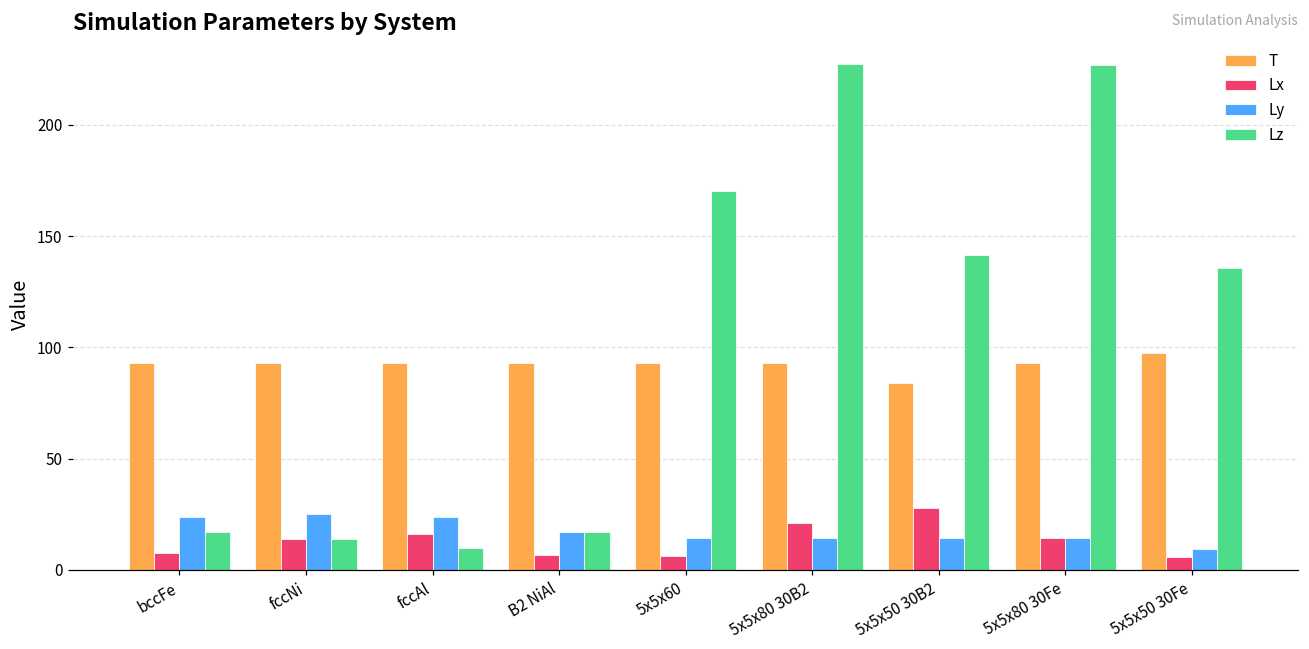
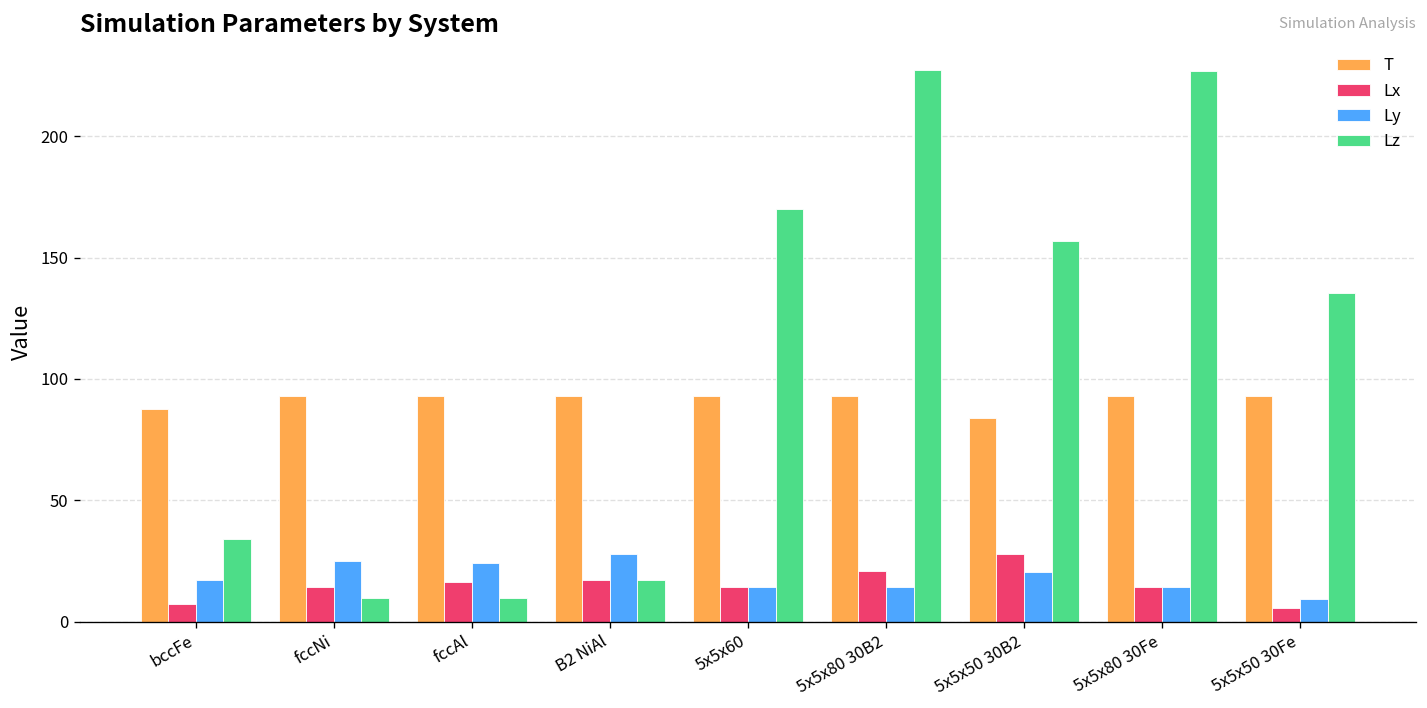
  {
    "T": {
-     "bccFe": 93,
+     "bccFe": 88,
      "fccNi": 93,
      "fccAl": 93,
      "B2 NiAl": 93,
      "5x5x60": 93,
      "5x5x80 30B2": 93,
      "5x5x50 30B2": 84,
      "5x5x80 30Fe": 93,
-     "5x5x50 30Fe": 98
+     "5x5x50 30Fe": 93
    },
    "Lx": {
      "bccFe": 7,
      "fccNi": 14,
      "fccAl": 16,
-     "B2 NiAl": 7,
-     "5x5x60": 6,
+     "B2 NiAl": 17,
+     "5x5x60": 14,
      "5x5x80 30B2": 21,
      "5x5x50 30B2": 28,
      "5x5x80 30Fe": 14,
      "5x5x50 30Fe": 6
    },
    "Ly": {
-     "bccFe": 24,
+     "bccFe": 17,
      "fccNi": 25,
      "fccAl": 24,
-     "B2 NiAl": 17,
+     "B2 NiAl": 28,
      "5x5x60": 14,
      "5x5x80 30B2": 14,
-     "5x5x50 30B2": 14,
+     "5x5x50 30B2": 21,
      "5x5x80 30Fe": 14,
      "5x5x50 30Fe": 9
    },
    "Lz": {
-     "bccFe": 17,
-     "fccNi": 14,
+     "bccFe": 34,
+     "fccNi": 10,
      "fccAl": 10,
      "B2 NiAl": 17,
      "5x5x60": 170,
      "5x5x80 30B2": 227,
-     "5x5x50 30B2": 142,
+     "5x5x50 30B2": 157,
      "5x5x80 30Fe": 227,
      "5x5x50 30Fe": 135
    }
  }
